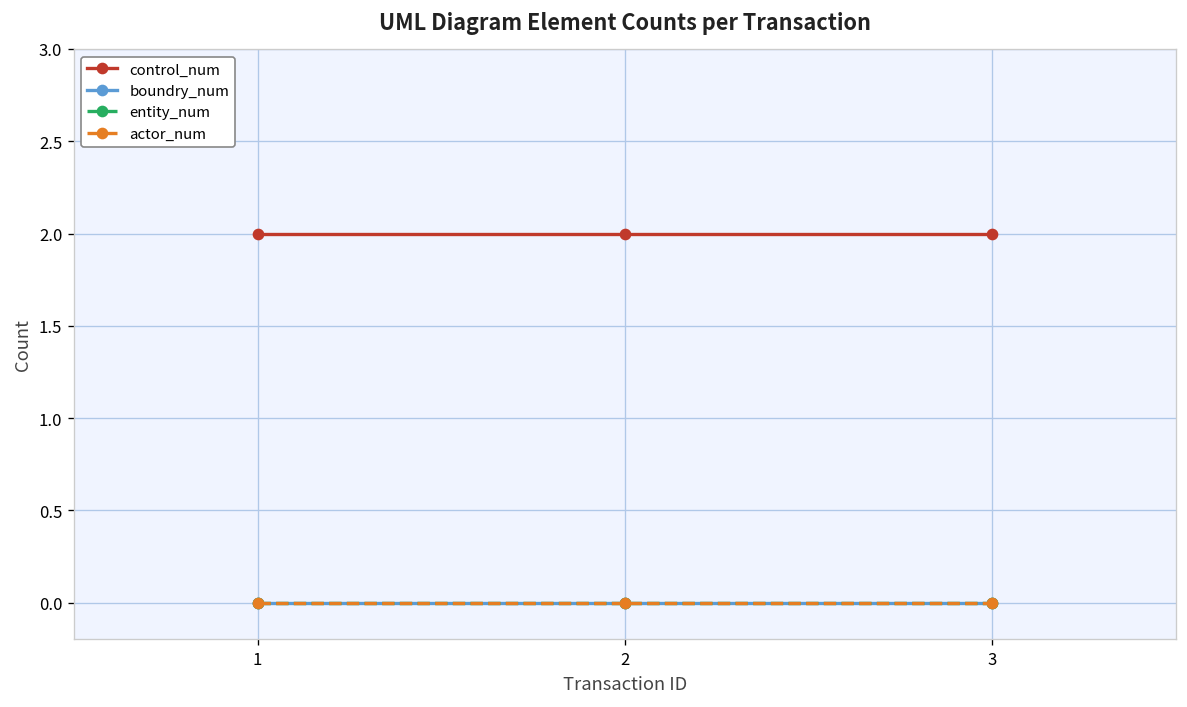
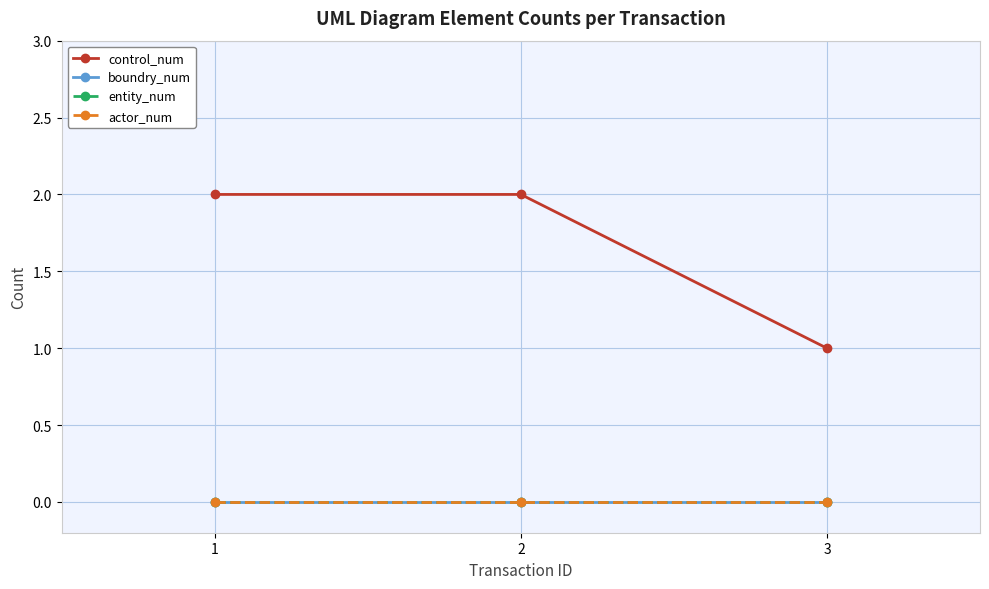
  {
    "control_num": {
      "1": 2,
      "2": 2,
-     "3": 2
+     "3": 1
    },
    "actor_num": {
      "1": 0,
      "2": 0,
      "3": 0
    }
  }
